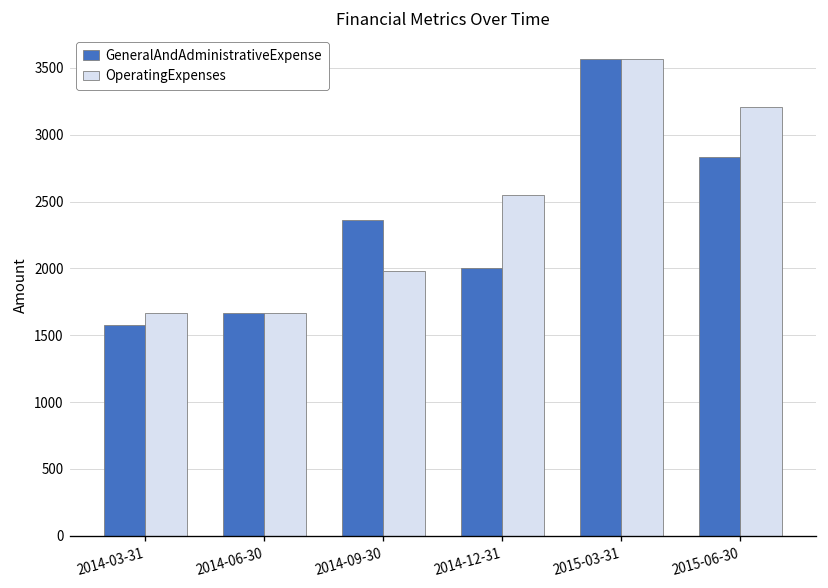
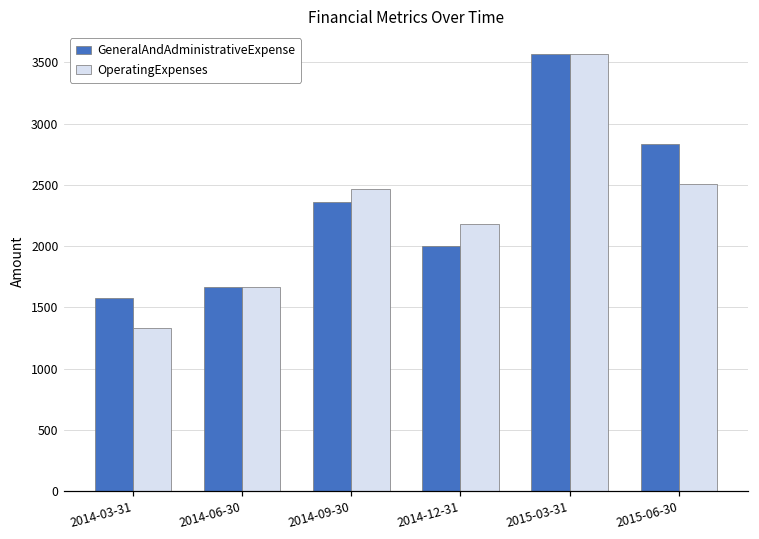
  {
    "GeneralAndAdministrativeExpense": {
      "2014-03-31": 1580,
      "2014-06-30": 1670,
      "2014-09-30": 2360,
      "2014-12-31": 2000,
      "2015-03-31": 3570,
      "2015-06-30": 2830
    },
    "OperatingExpenses": {
-     "2014-03-31": 1670,
+     "2014-03-31": 1330,
      "2014-06-30": 1670,
-     "2014-09-30": 1980,
-     "2014-12-31": 2550,
+     "2014-09-30": 2470,
+     "2014-12-31": 2180,
      "2015-03-31": 3570,
-     "2015-06-30": 3200
+     "2015-06-30": 2500
    }
  }
